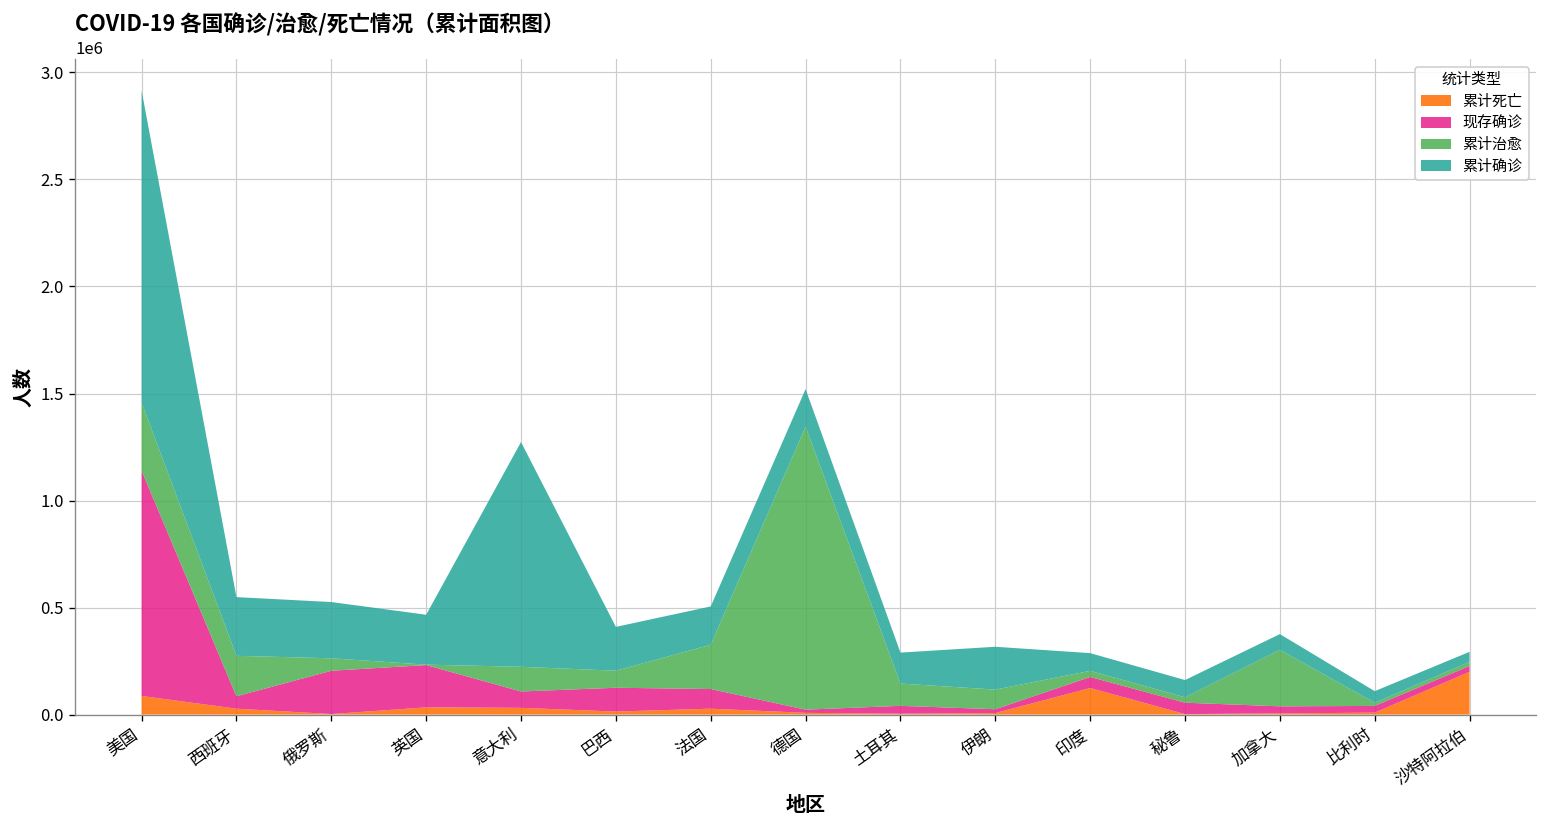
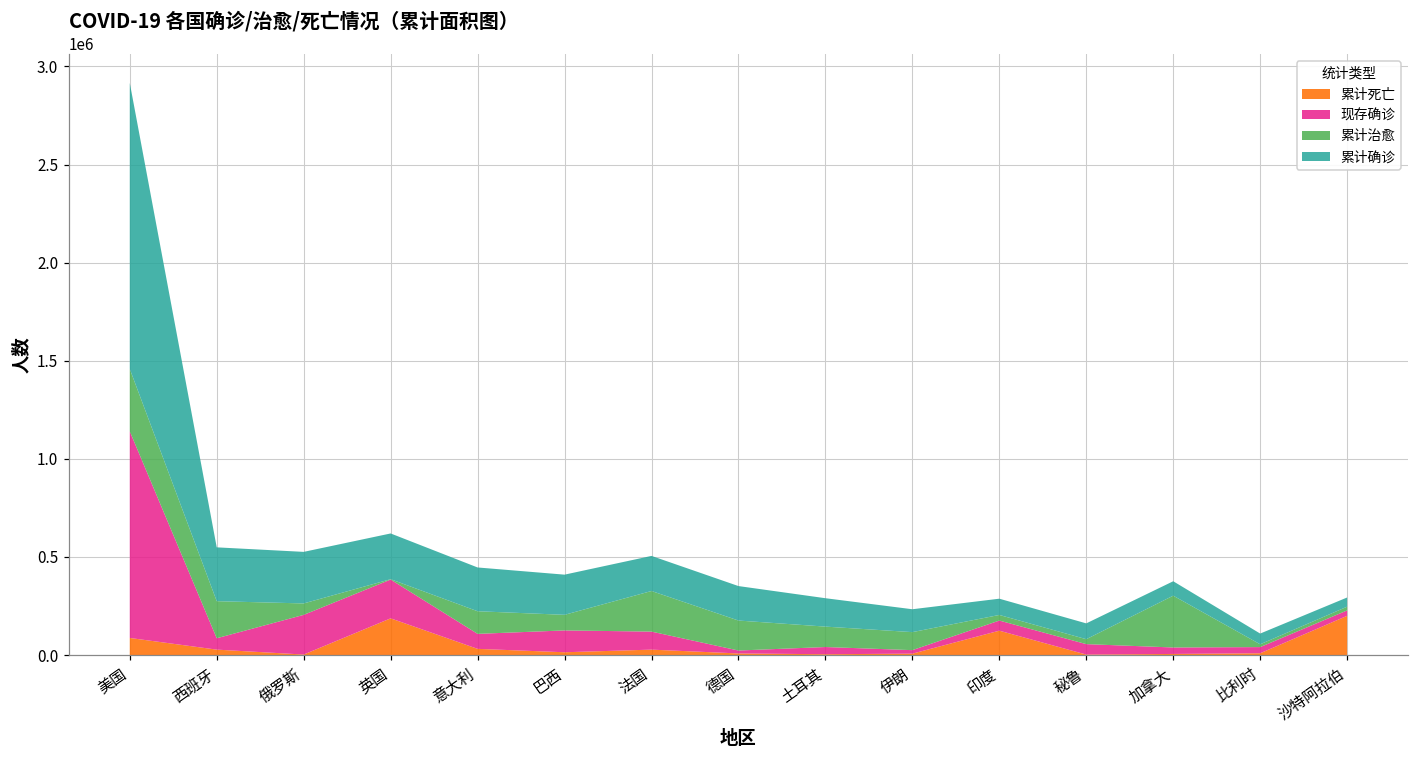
  {
    "累计死亡": {
      "美国": 90000,
      "西班牙": 30000,
-     "英国": 30000,
+     "英国": 190000,
      "意大利": 30000,
      "巴西": 10000,
      "法国": 30000,
      "印度": 120000,
      "沙特阿拉伯": 200000
    },
    "现存确诊": {
      "美国": 1050000,
      "西班牙": 60000,
      "俄罗斯": 200000,
      "意大利": 80000,
      "巴西": 110000,
      "法国": 90000,
      "德国": 10000,
      "土耳其": 40000,
      "伊朗": 20000,
      "印度": 50000,
      "秘鲁": 50000,
      "加拿大": 30000,
      "比利时": 30000,
      "沙特阿拉伯": 30000
    },
    "累计治愈": {
      "美国": 320000,
      "西班牙": 190000,
      "俄罗斯": 60000,
      "意大利": 120000,
      "巴西": 80000,
      "法国": 210000,
-     "德国": 1320000,
+     "德国": 150000,
      "土耳其": 100000,
      "伊朗": 90000,
      "印度": 30000,
      "秘鲁": 30000,
      "加拿大": 260000,
      "比利时": 10000,
      "沙特阿拉伯": 20000
    },
    "累计确诊": {
      "美国": 1460000,
      "西班牙": 270000,
      "俄罗斯": 260000,
      "英国": 230000,
-     "意大利": 1050000,
+     "意大利": 220000,
      "巴西": 200000,
      "法国": 180000,
      "德国": 180000,
      "土耳其": 140000,
-     "伊朗": 200000,
+     "伊朗": 120000,
      "印度": 80000,
      "秘鲁": 80000,
      "加拿大": 70000,
      "比利时": 50000,
      "沙特阿拉伯": 50000
    }
  }
